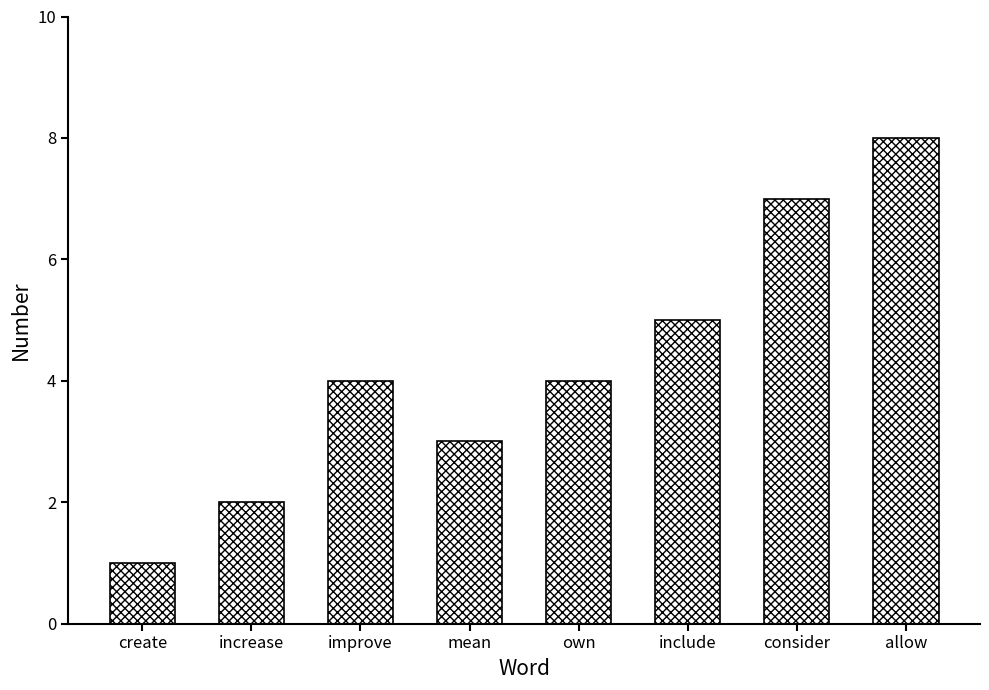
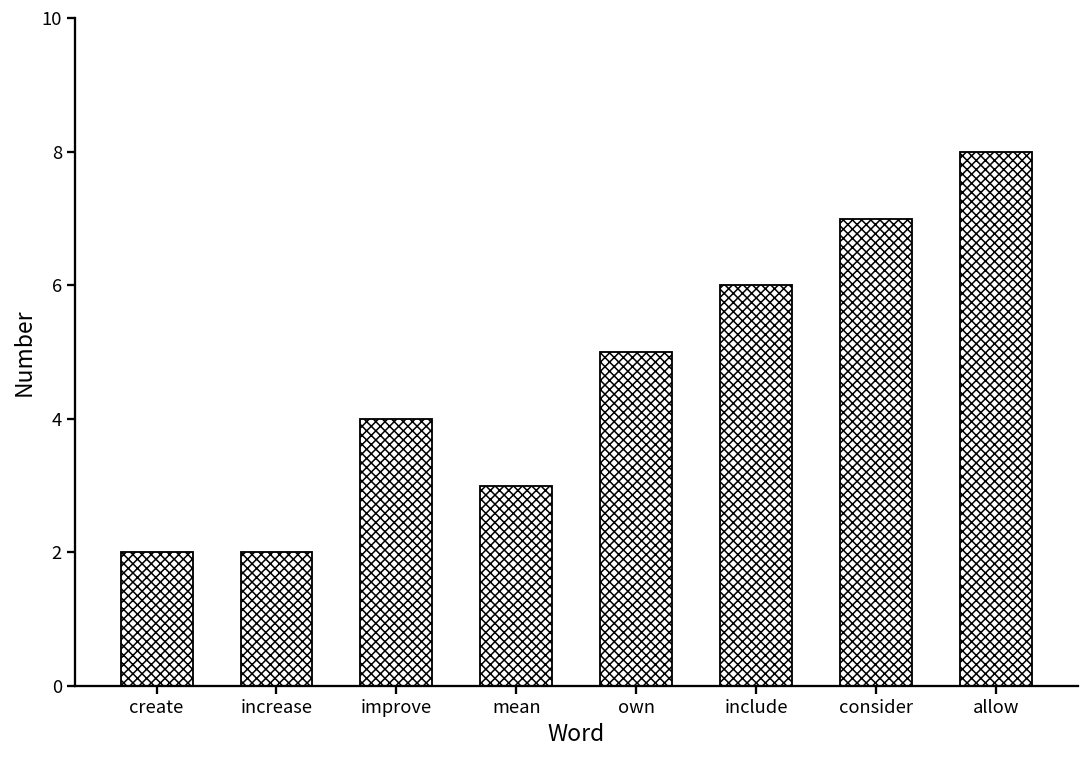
  {
-   "create": 1,
+   "create": 2,
    "increase": 2,
    "improve": 4,
    "mean": 3,
-   "own": 4,
-   "include": 5,
+   "own": 5,
+   "include": 6,
    "consider": 7,
    "allow": 8
  }
